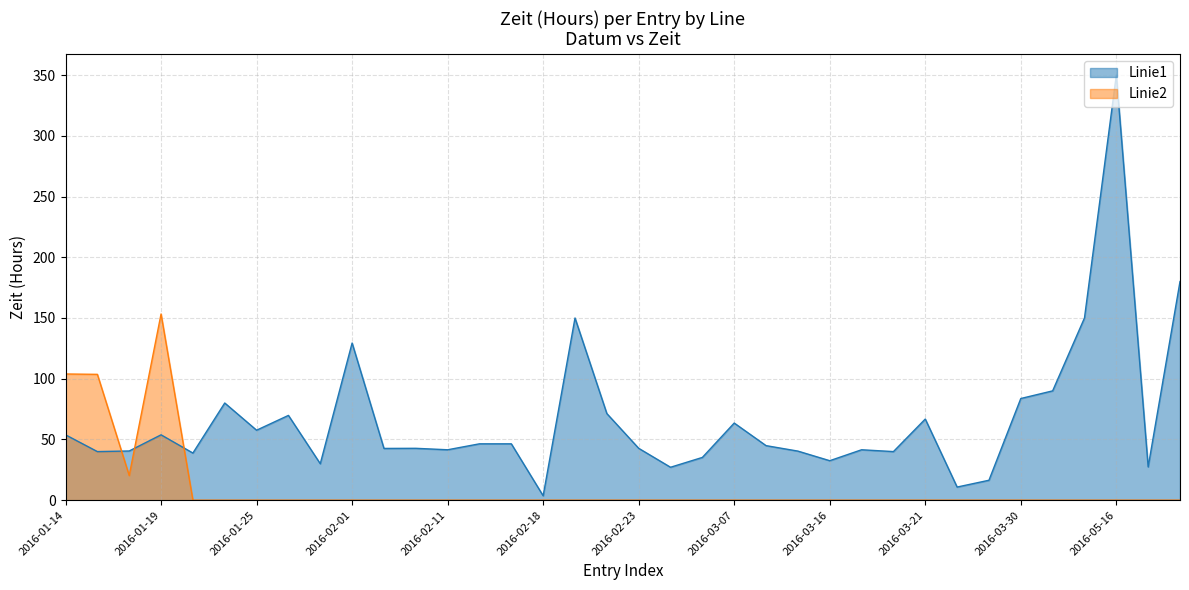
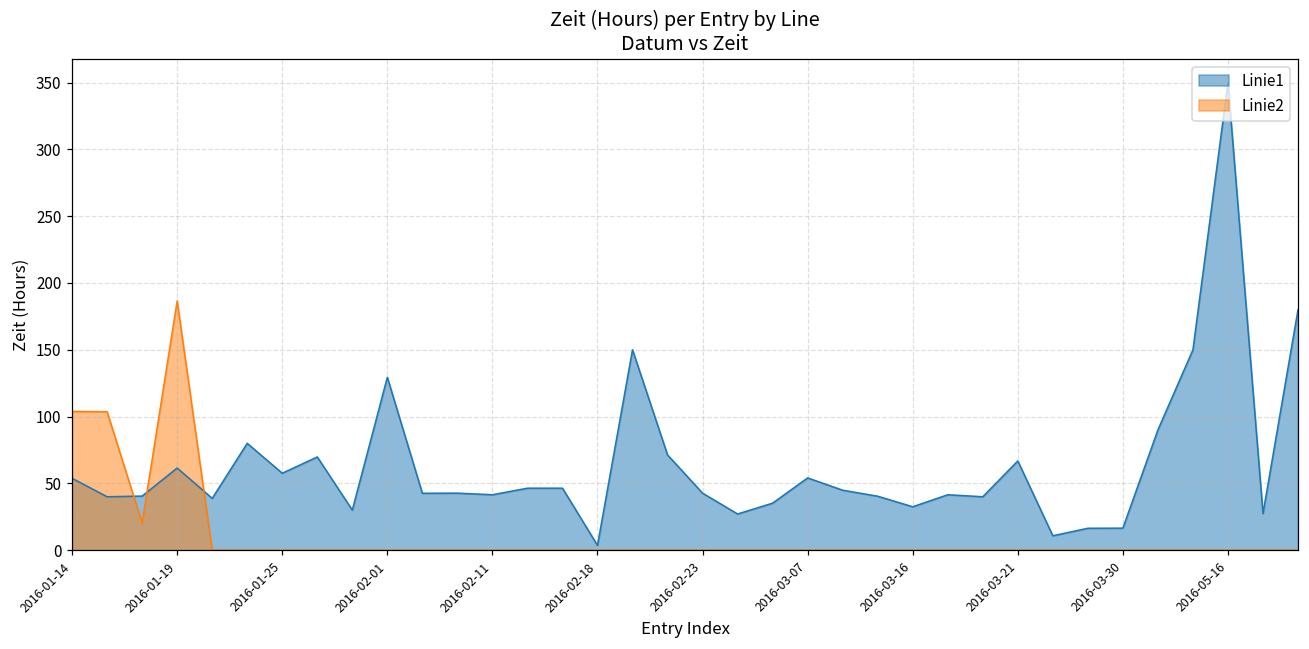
  {
    "Linie1": {
      "2016-01-14": 54,
-     "2016-01-19": 54,
+     "2016-01-19": 62,
      "2016-02-18": 4,
-     "2016-03-07": 64,
+     "2016-03-07": 54,
      "2016-03-16": 33,
-     "2016-03-30": 84
+     "2016-03-30": 17
    },
    "Linie2": {
      "2016-01-14": 104,
-     "2016-01-19": 153,
+     "2016-01-19": 187,
      "2016-02-18": 0,
      "2016-03-07": 0,
      "2016-03-16": 0,
      "2016-03-30": 0
    }
  }
